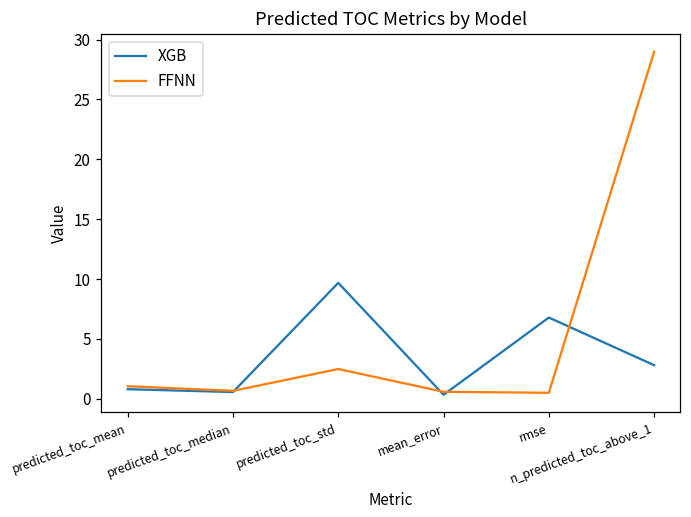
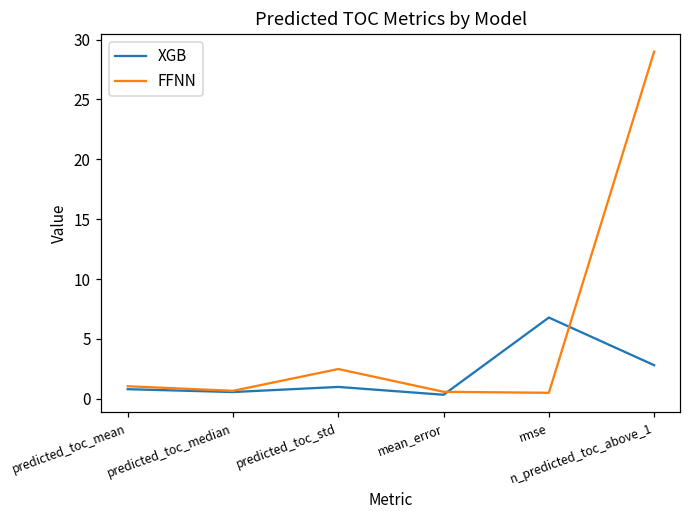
  {
    "XGB": {
      "predicted_toc_mean": 0.8,
-     "predicted_toc_std": 9.7,
+     "predicted_toc_std": 1.0,
      "mean_error": 0.3,
      "rmse": 6.8,
      "n_predicted_toc_above_1": 2.8
    },
    "FFNN": {
      "predicted_toc_mean": 1.0,
      "predicted_toc_std": 2.5,
      "mean_error": 0.6,
      "rmse": 0.5,
      "n_predicted_toc_above_1": 29.0
    }
  }
